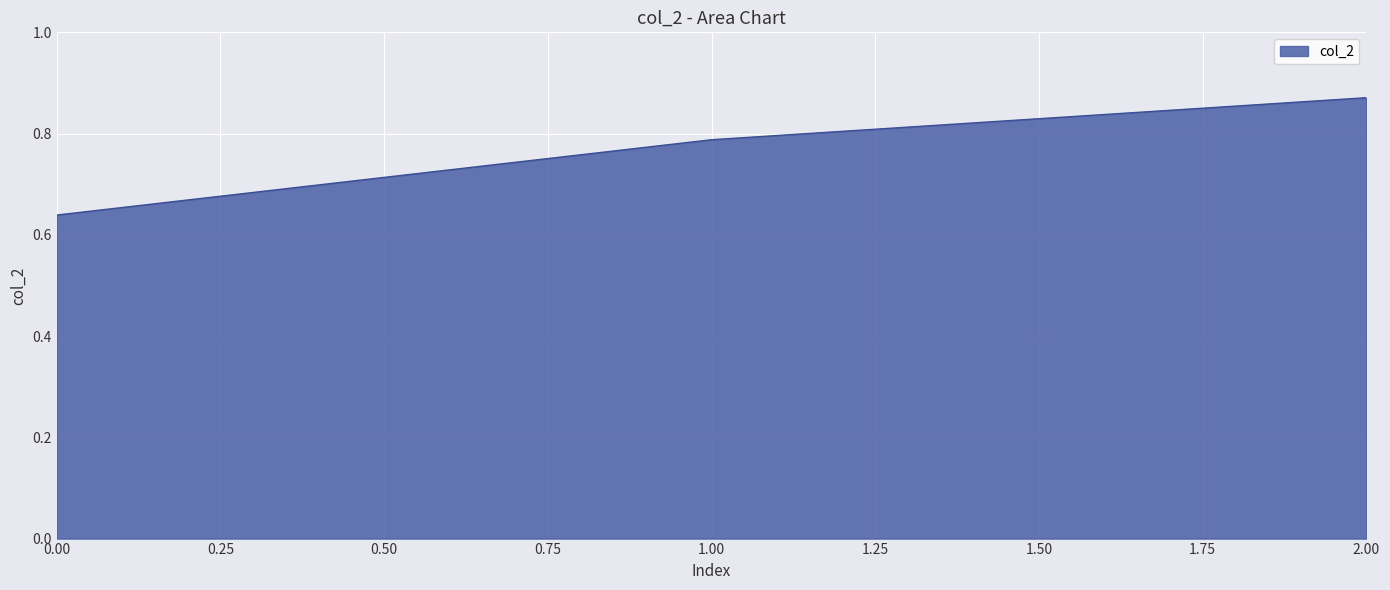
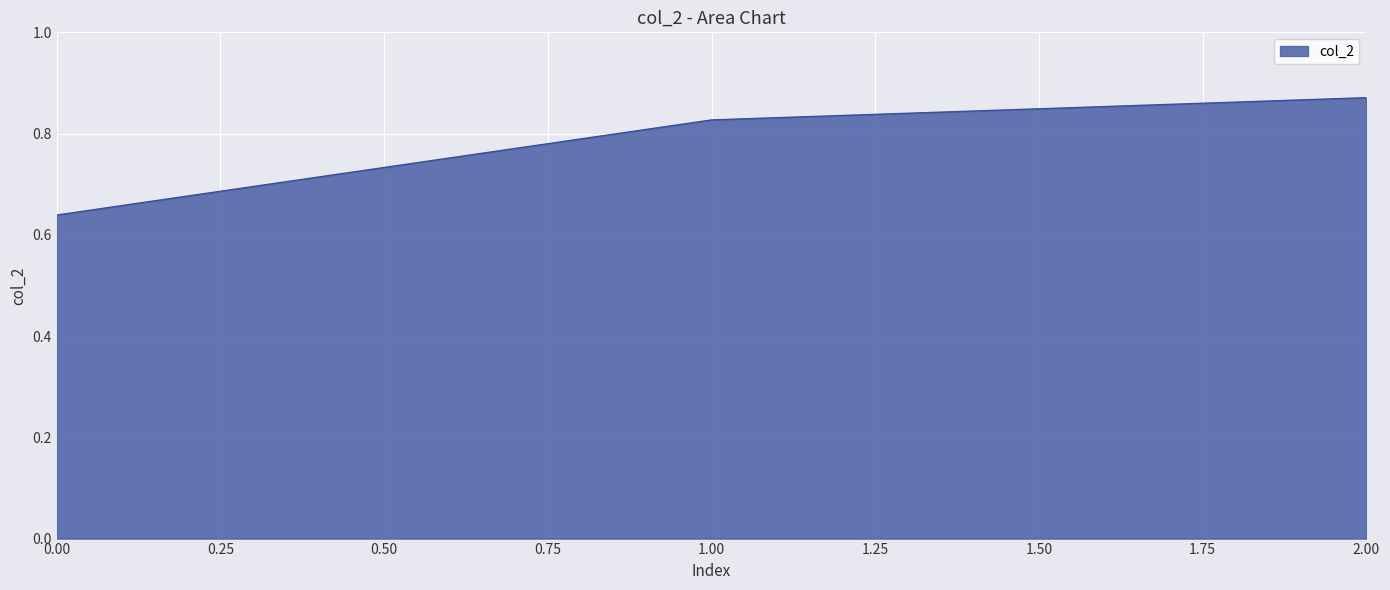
  {
    "0.00": 0.64,
-   "1.00": 0.79,
+   "1.00": 0.83,
    "2.00": 0.87
  }
